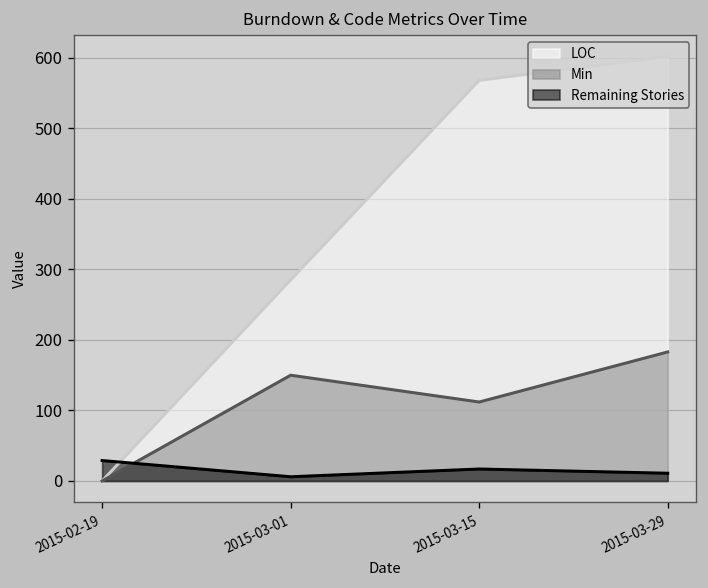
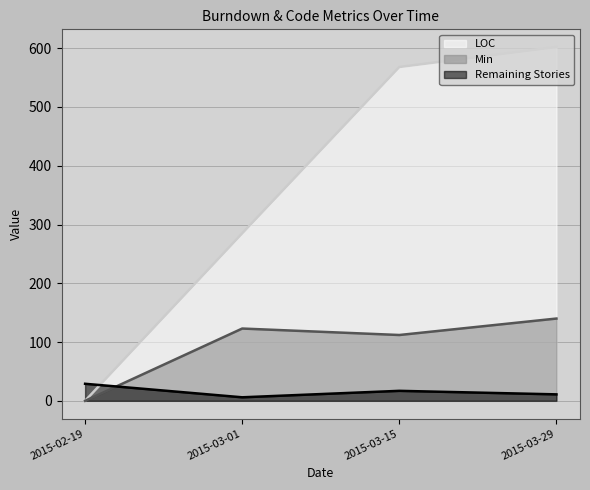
  {
    "LOC": {
      "2015-03-01": 290,
      "2015-03-15": 570
    },
    "Min": {
-     "2015-03-01": 150,
+     "2015-03-01": 120,
      "2015-03-15": 110,
-     "2015-03-29": 180
+     "2015-03-29": 140
    },
    "Remaining Stories": {
      "2015-02-19": 30,
      "2015-03-01": 10,
      "2015-03-15": 20,
      "2015-03-29": 10
    }
  }
